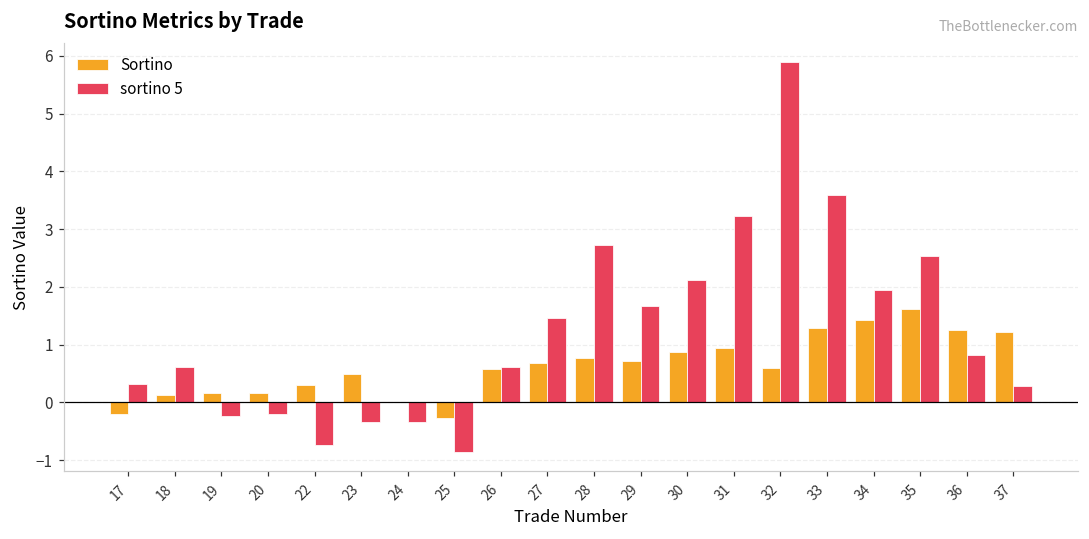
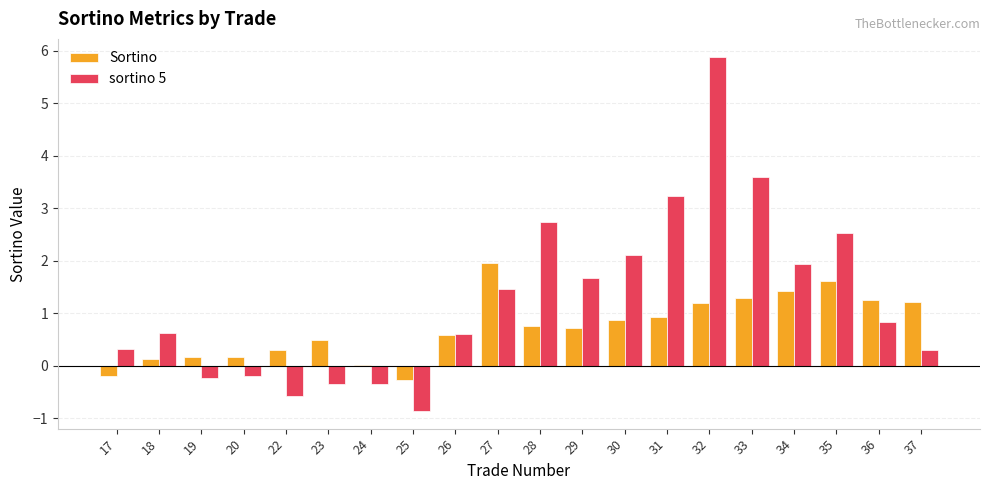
  {
    "Sortino": {
      "17": -0.2,
      "18": 0.1,
      "19": 0.2,
      "20": 0.2,
      "22": 0.3,
      "23": 0.5,
      "25": -0.3,
      "26": 0.6,
-     "27": 0.7,
+     "27": 2.0,
      "28": 0.8,
      "29": 0.7,
      "30": 0.9,
      "31": 0.9,
-     "32": 0.6,
+     "32": 1.2,
      "33": 1.3,
      "34": 1.4,
      "35": 1.6,
      "36": 1.3,
      "37": 1.2
    },
    "sortino 5": {
      "17": 0.3,
      "18": 0.6,
      "19": -0.2,
      "20": -0.2,
-     "22": -0.7,
+     "22": -0.6,
      "23": -0.3,
      "24": -0.3,
      "25": -0.9,
      "26": 0.6,
      "27": 1.5,
      "28": 2.7,
      "29": 1.7,
      "30": 2.1,
      "31": 3.2,
      "32": 5.9,
      "33": 3.6,
      "34": 1.9,
      "35": 2.5,
      "36": 0.8,
      "37": 0.3
    }
  }
